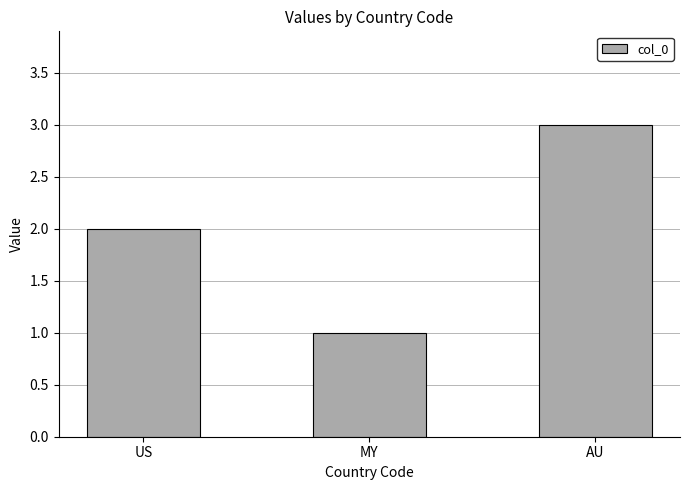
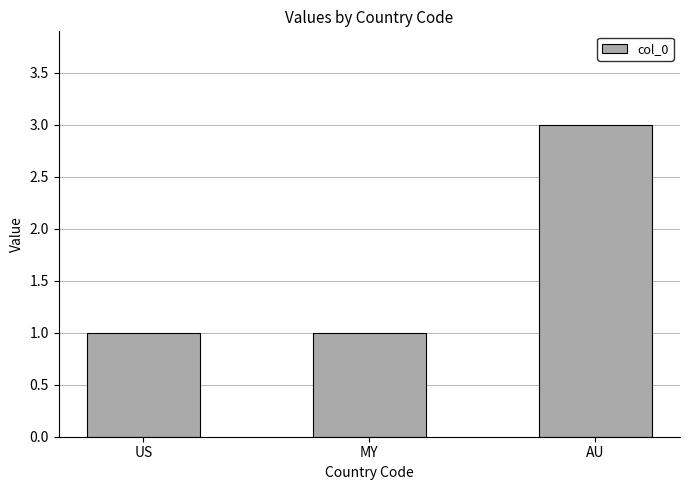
  {
-   "US": 2,
+   "US": 1,
    "MY": 1,
    "AU": 3
  }
